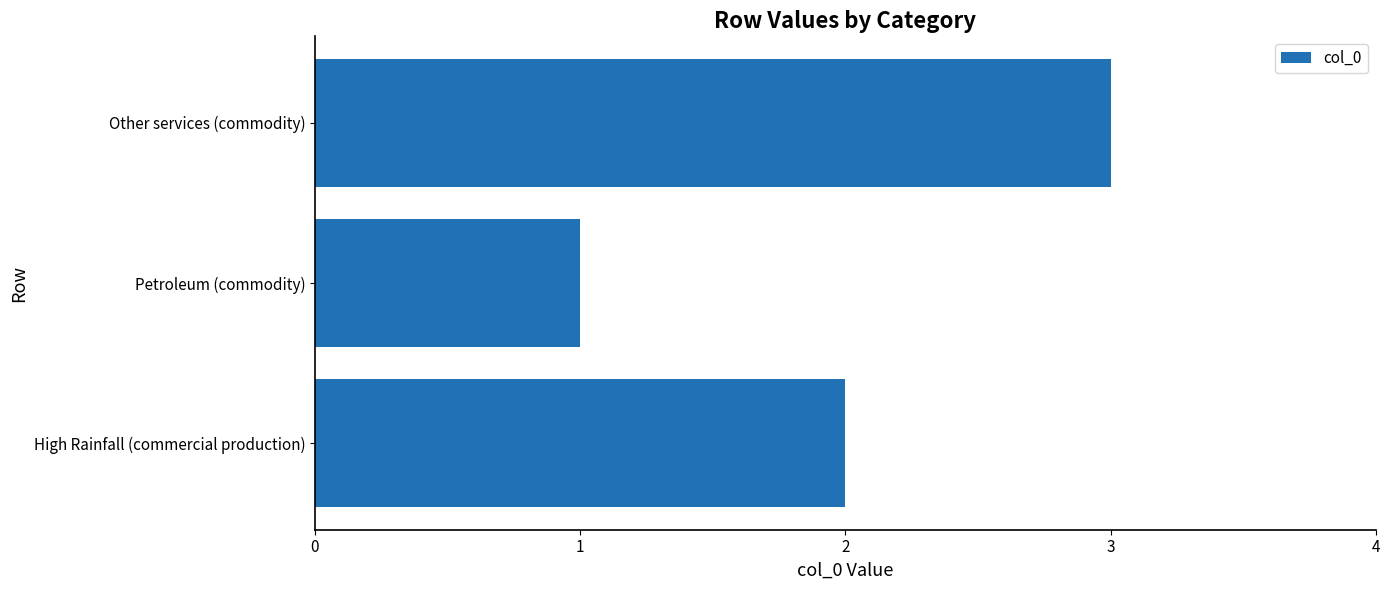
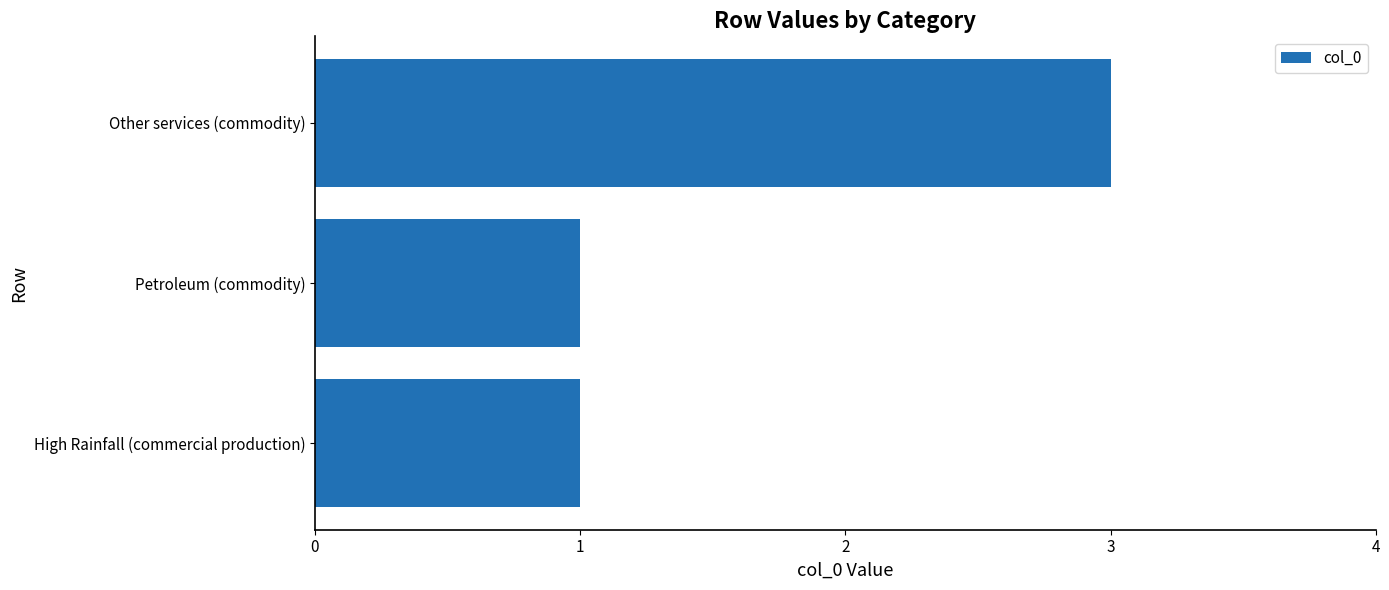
  {
    "Other services (commodity)": 3,
    "Petroleum (commodity)": 1,
-   "High Rainfall (commercial production)": 2
+   "High Rainfall (commercial production)": 1
  }
